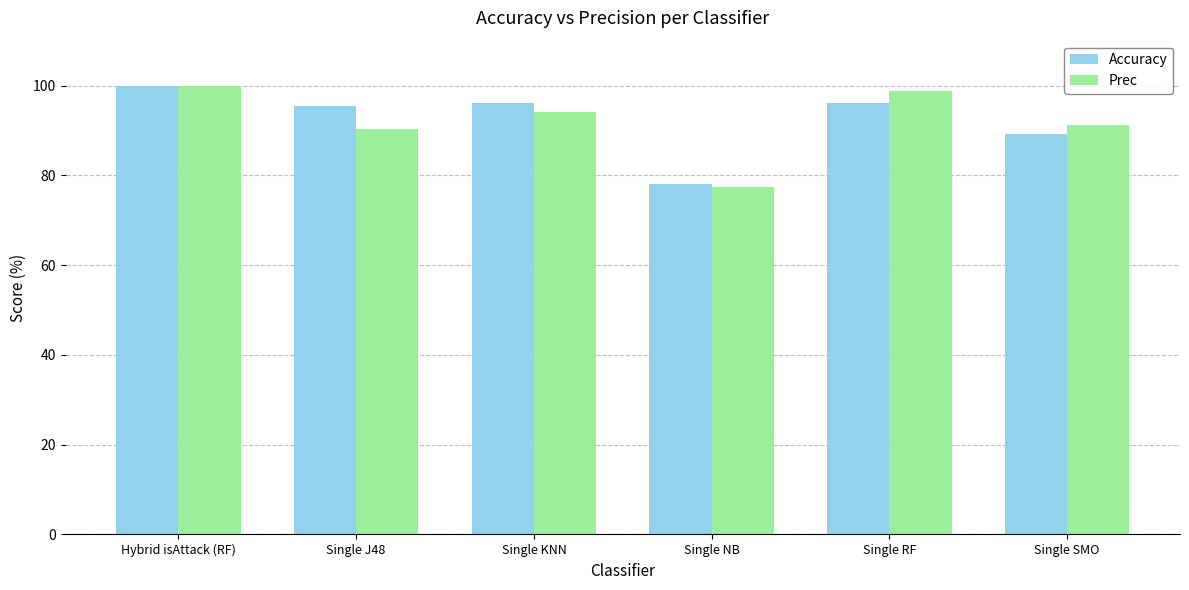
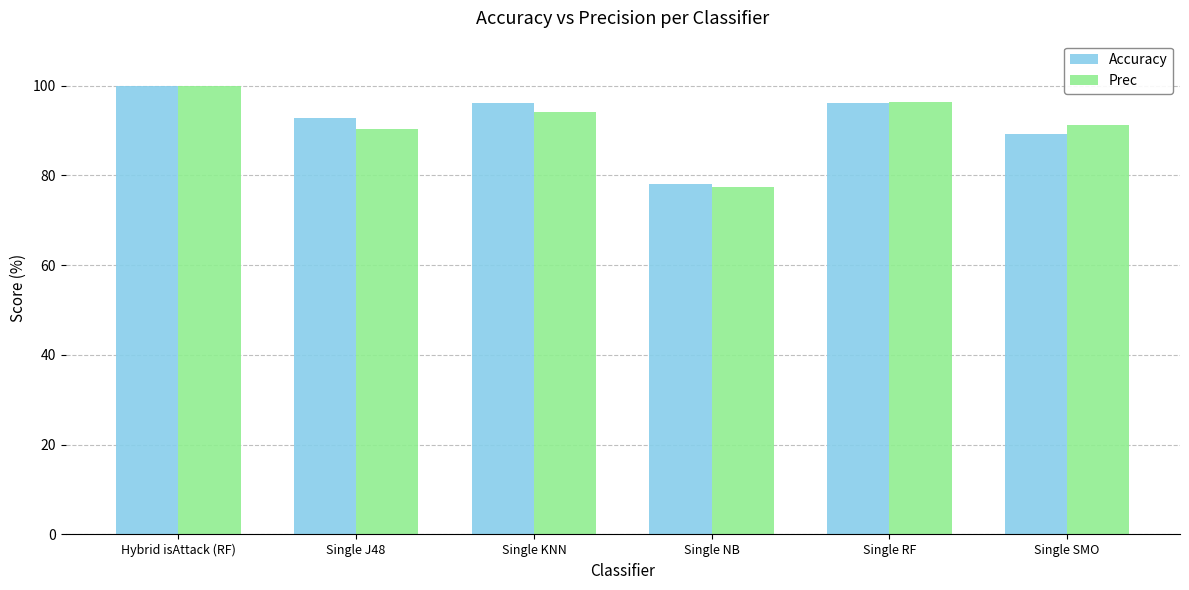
  {
    "Accuracy": {
      "Hybrid isAttack (RF)": 100,
-     "Single J48": 95,
+     "Single J48": 93,
      "Single KNN": 96,
      "Single NB": 78,
      "Single RF": 96,
      "Single SMO": 89
    },
    "Prec": {
      "Hybrid isAttack (RF)": 100,
      "Single J48": 90,
      "Single KNN": 94,
      "Single NB": 77,
-     "Single RF": 99,
+     "Single RF": 96,
      "Single SMO": 91
    }
  }
